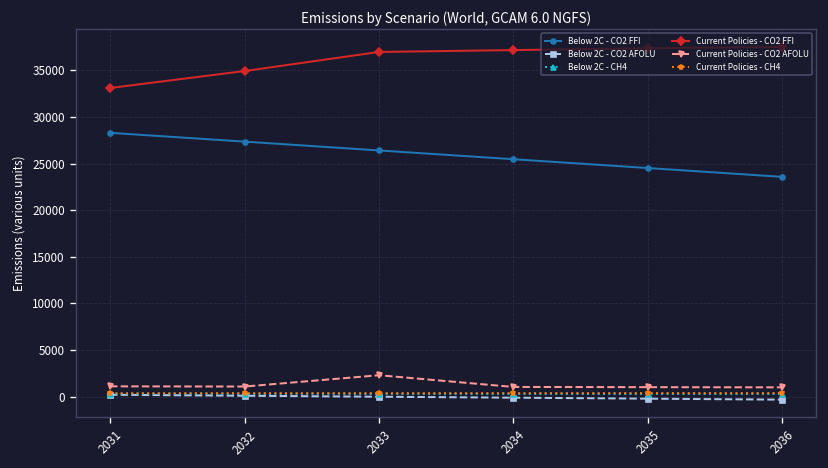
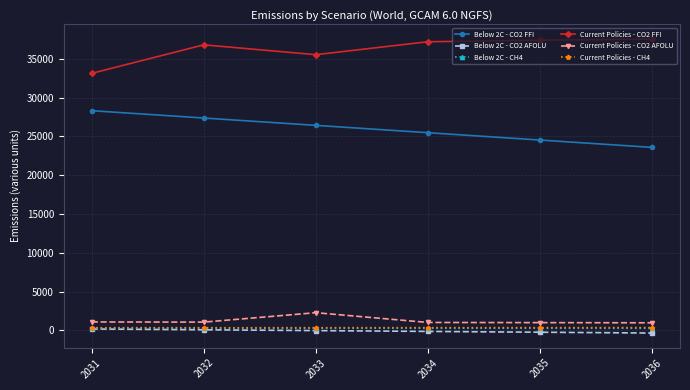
  {
    "Below 2C - CO2 FFI": {
      "2031": 28000,
      "2032": 27000,
      "2033": 26000,
      "2034": 25000,
      "2035": 25000,
      "2036": 24000
    },
    "Below 2C - CO2 AFOLU": {
      "2034": 0,
      "2035": 0,
      "2036": 0
    },
    "Current Policies - CH4": {
      "2033": 0,
      "2034": 0,
      "2035": 0,
      "2036": 0
    },
    "Current Policies - CO2 FFI": {
      "2031": 33000,
-     "2032": 35000,
-     "2033": 37000,
+     "2032": 37000,
+     "2033": 36000,
      "2034": 37000
    },
    "Current Policies - CO2 AFOLU": {
      "2031": 1000,
      "2032": 1000,
      "2033": 2000,
      "2034": 1000,
      "2035": 1000,
      "2036": 1000
    }
  }
